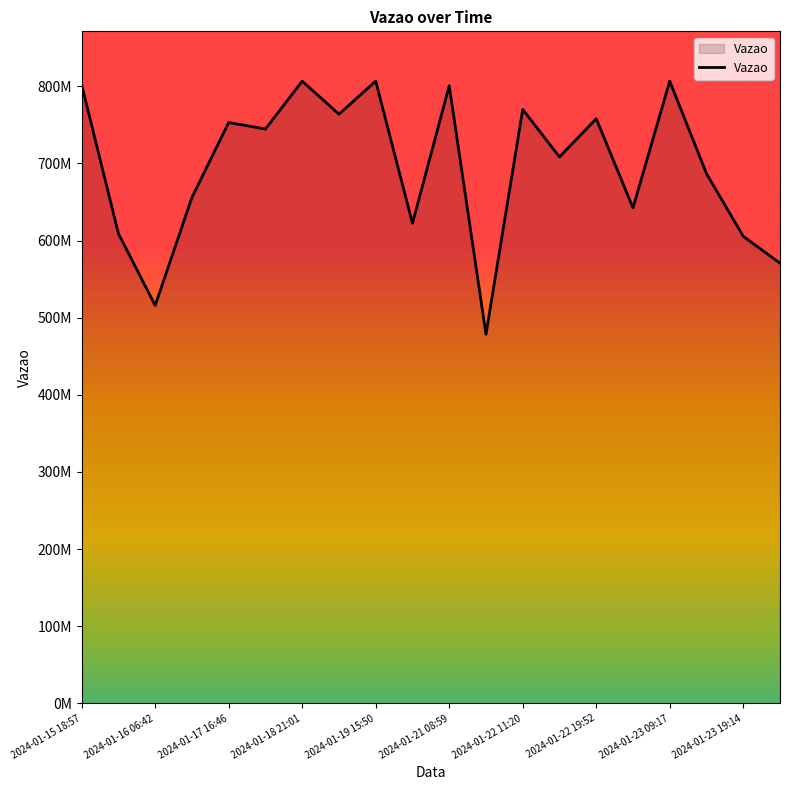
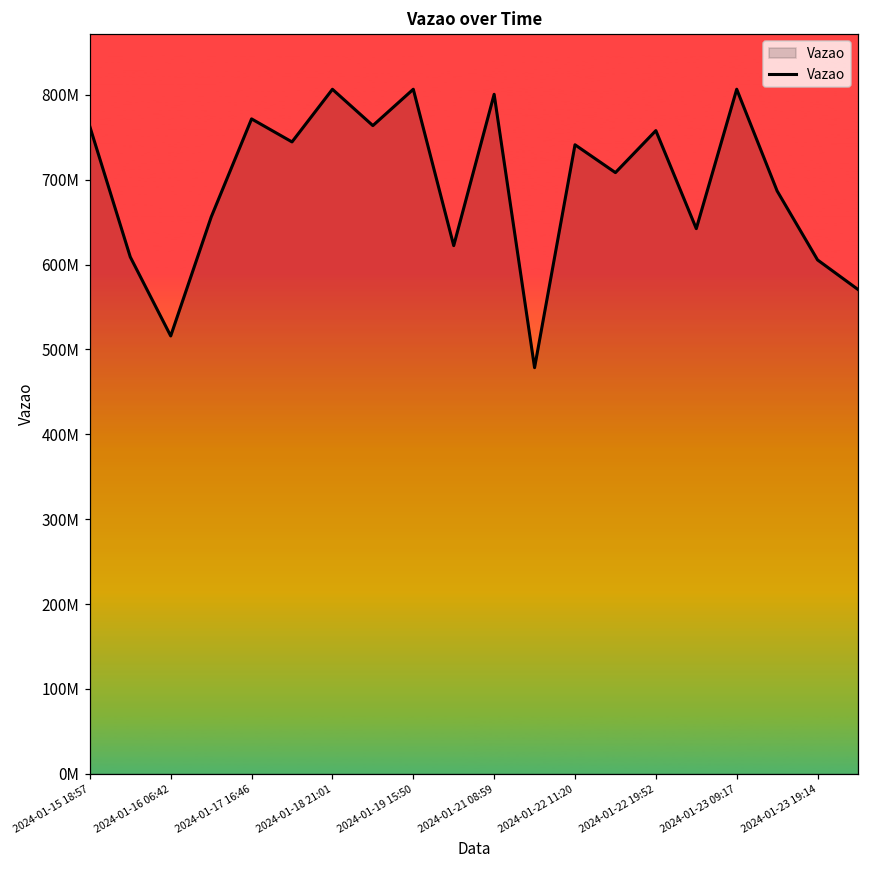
  {
-   "2024-01-15 18:57": 800000000,
+   "2024-01-15 18:57": 760000000,
    "2024-01-16 06:42": 520000000,
-   "2024-01-17 16:46": 750000000,
+   "2024-01-17 16:46": 770000000,
    "2024-01-18 21:01": 810000000,
    "2024-01-19 15:50": 810000000,
    "2024-01-21 08:59": 800000000,
-   "2024-01-22 11:20": 770000000,
+   "2024-01-22 11:20": 740000000,
    "2024-01-22 19:52": 760000000,
    "2024-01-23 09:17": 810000000,
    "2024-01-23 19:14": 610000000
  }
